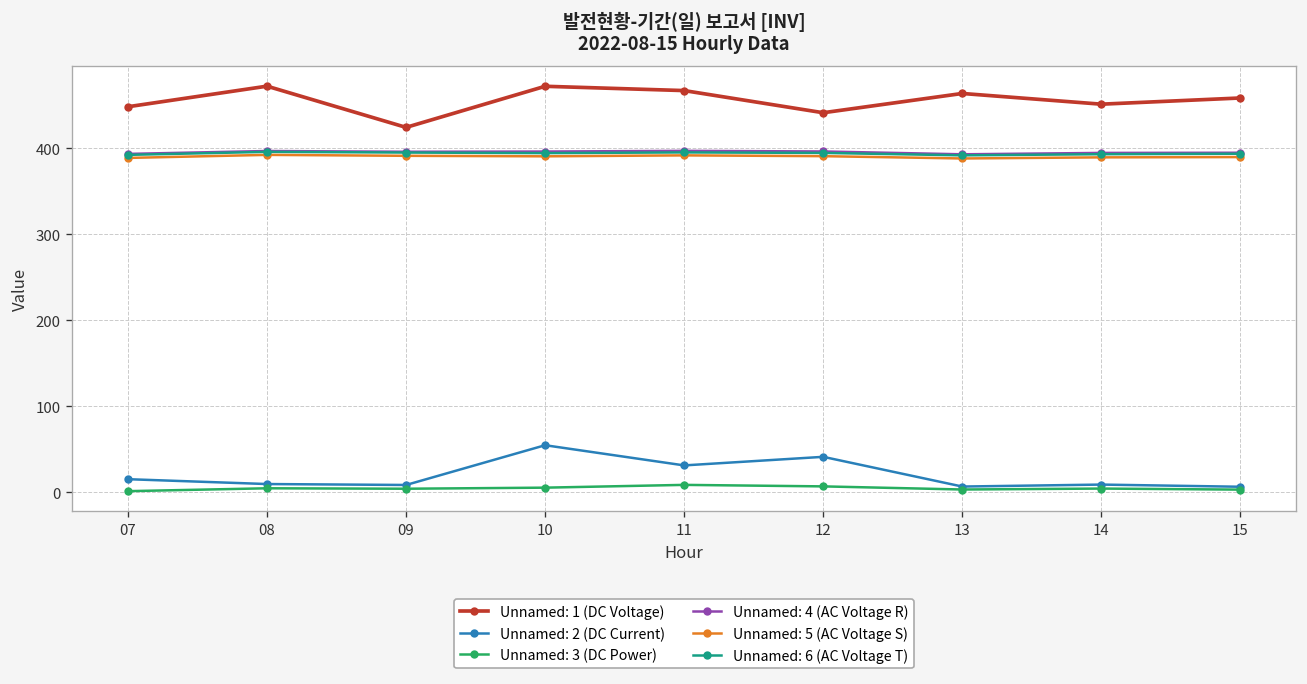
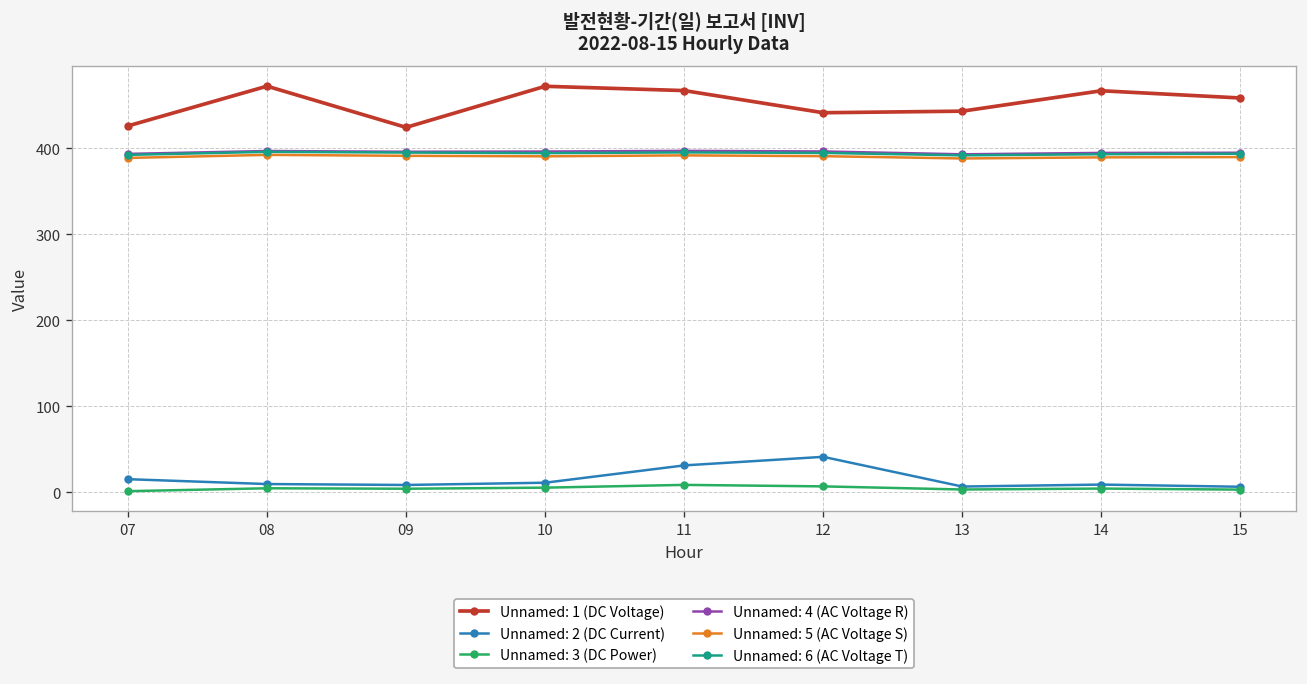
  {
    "Unnamed: 1 (DC Voltage)": {
-     "07": 450,
+     "07": 430,
      "08": 470,
      "09": 420,
      "10": 470,
      "11": 470,
      "12": 440,
-     "13": 460,
-     "14": 450,
+     "13": 440,
+     "14": 470,
      "15": 460
    },
    "Unnamed: 2 (DC Current)": {
      "07": 20,
      "08": 10,
      "09": 10,
-     "10": 50,
+     "10": 10,
      "11": 30,
      "12": 40,
      "14": 10
    },
    "Unnamed: 5 (AC Voltage S)": {
      "09": 390,
      "10": 390,
      "11": 390,
      "12": 390,
      "13": 390,
      "14": 390,
      "15": 390
    }
  }
